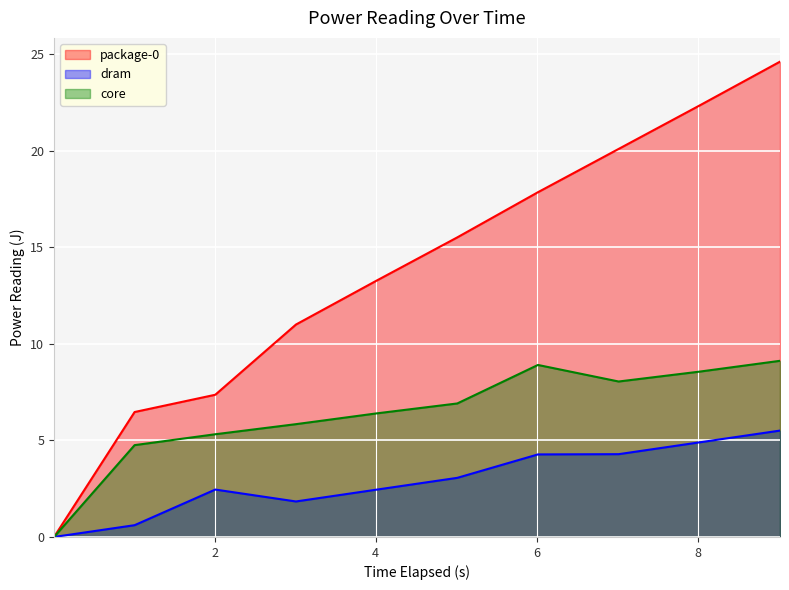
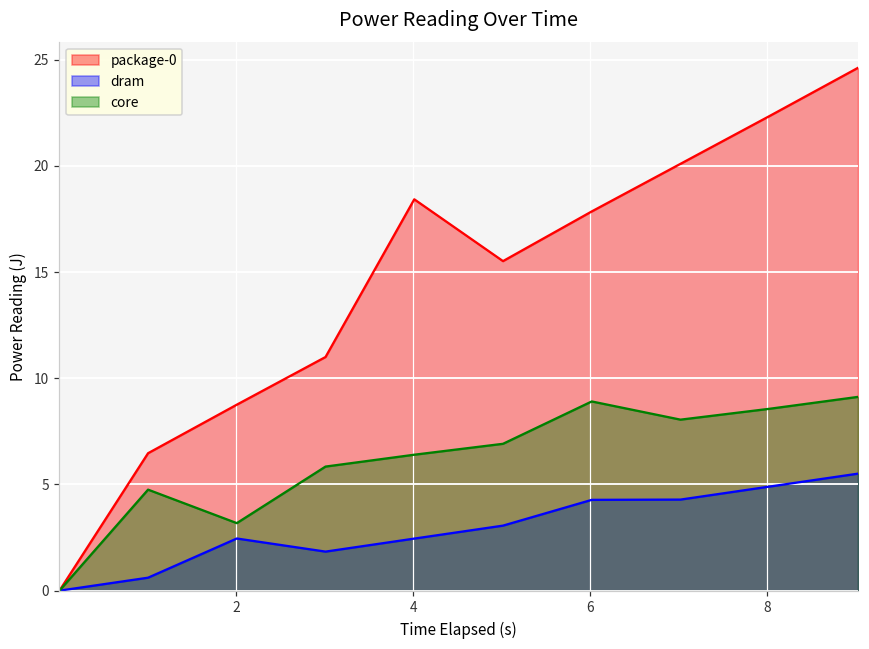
  {
    "package-0": {
-     "2": 7.4,
-     "4": 13.3,
+     "2": 8.8,
+     "4": 18.4,
      "6": 17.9
    },
    "dram": {
      "2": 2.5,
      "4": 2.5,
      "6": 4.3
    },
    "core": {
-     "2": 5.3,
+     "2": 3.2,
      "4": 6.4,
      "6": 8.9
    }
  }
